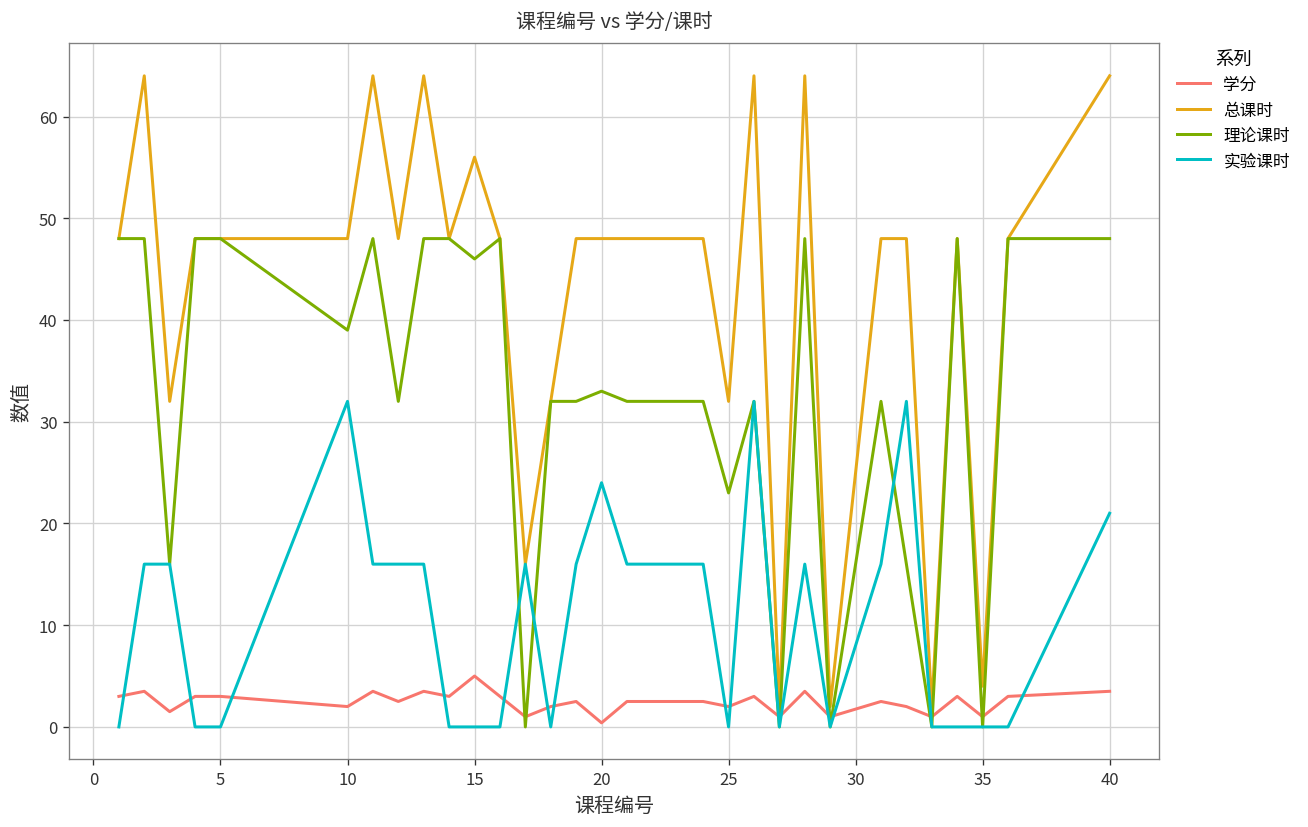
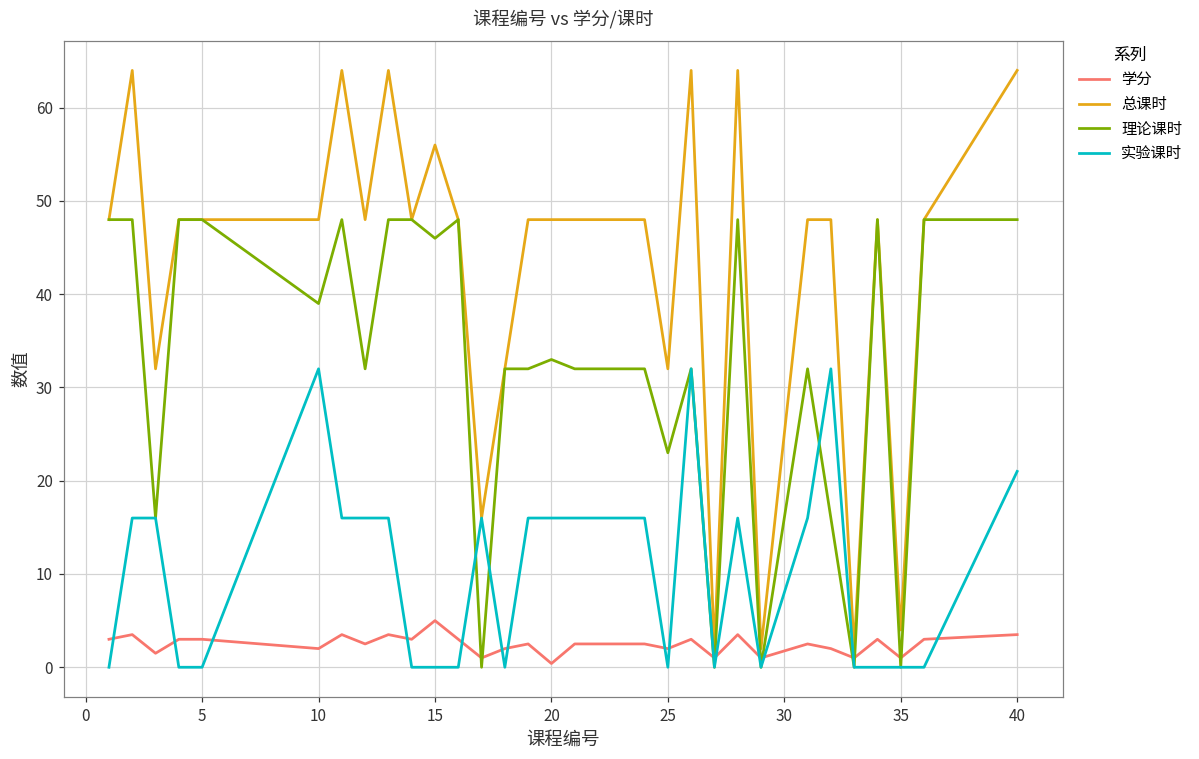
  {
    "学分": {
      "5": 3,
      "10": 2,
      "15": 5,
      "20": 0,
      "25": 2,
      "35": 1,
      "40": 4
    },
    "总课时": {
      "10": 48,
      "15": 56,
      "20": 48,
      "25": 32,
      "35": 4,
      "40": 64
    },
    "理论课时": {
      "10": 39,
      "15": 46,
      "20": 33,
      "25": 23,
      "40": 48
    },
    "实验课时": {
      "5": 0,
      "10": 32,
      "15": 0,
-     "20": 24,
+     "20": 16,
      "25": 0,
      "40": 21
    }
  }
